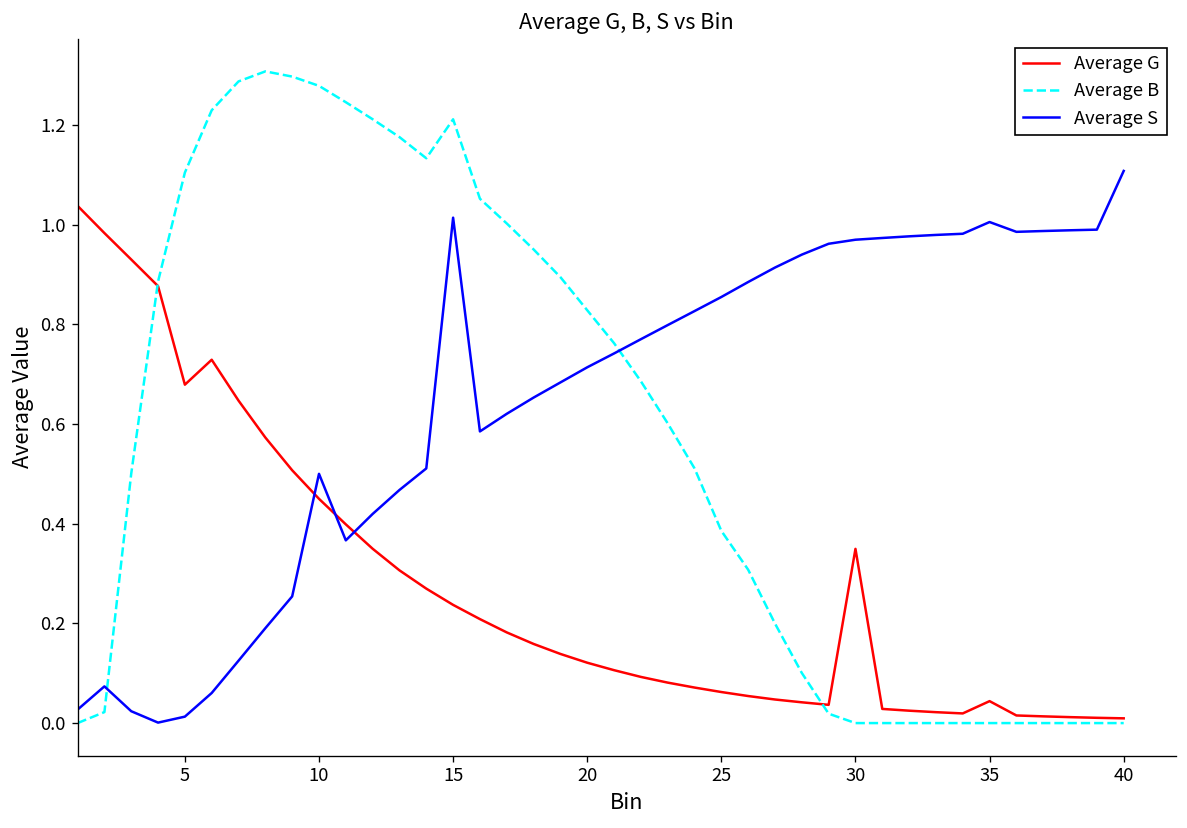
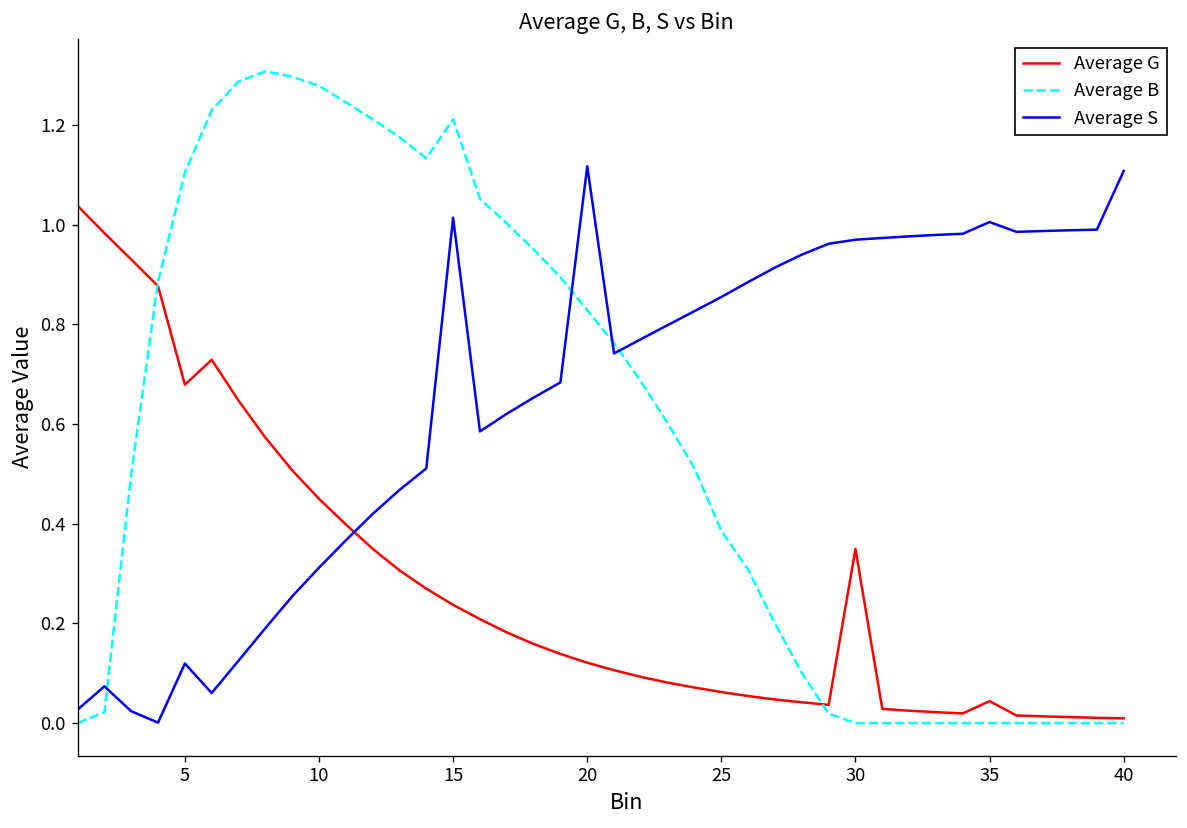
  {
    "Average G": {
      "5": 0.68,
      "10": 0.45,
      "15": 0.24,
      "20": 0.12,
      "25": 0.06,
      "30": 0.35,
      "35": 0.04,
      "40": 0.01
    },
    "Average B": {
      "5": 1.10,
      "10": 1.28,
      "15": 1.21,
      "20": 0.83,
      "25": 0.39,
      "30": 0.00,
      "35": 0.00,
      "40": 0.00
    },
    "Average S": {
-     "5": 0.01,
-     "10": 0.50,
+     "5": 0.12,
+     "10": 0.31,
      "15": 1.01,
-     "20": 0.71,
+     "20": 1.12,
      "25": 0.85,
      "30": 0.97,
      "35": 1.01,
      "40": 1.11
    }
  }
